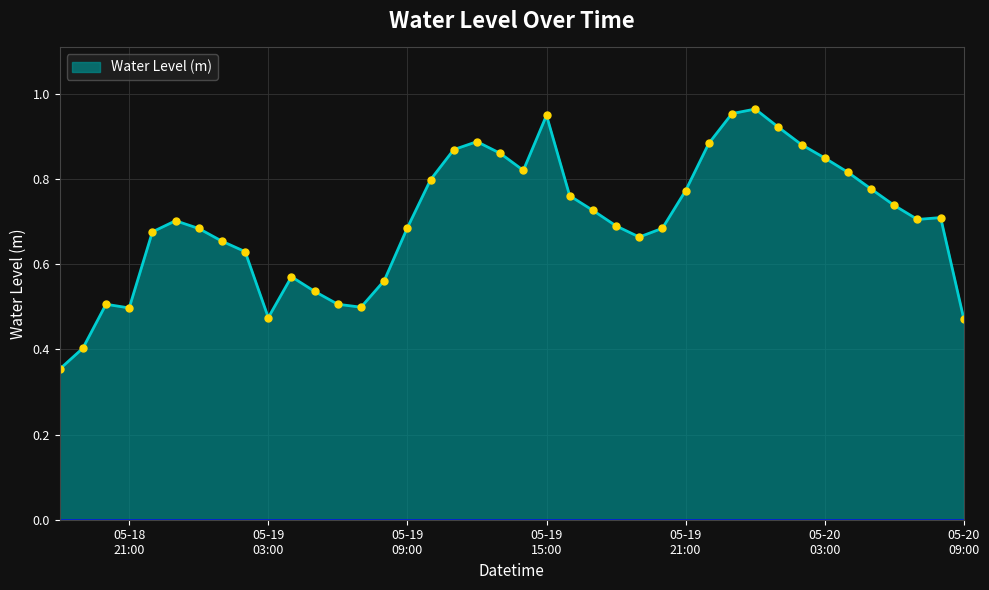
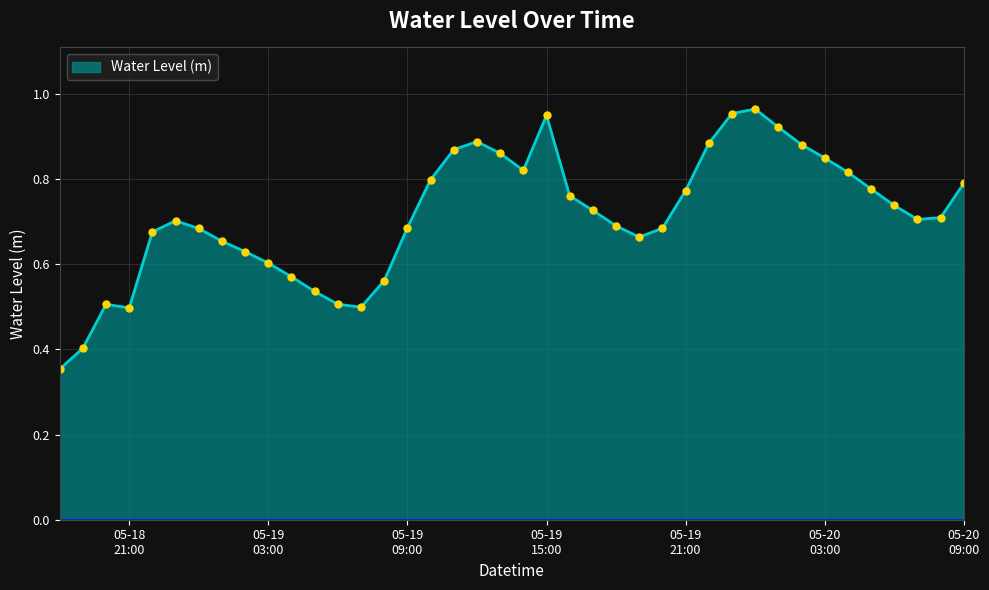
  {
    "05-18 21:00": 0.50,
-   "05-19 03:00": 0.47,
+   "05-19 03:00": 0.60,
    "05-19 09:00": 0.69,
    "05-19 15:00": 0.95,
    "05-19 21:00": 0.77,
    "05-20 03:00": 0.85,
-   "05-20 09:00": 0.47
+   "05-20 09:00": 0.79
  }
